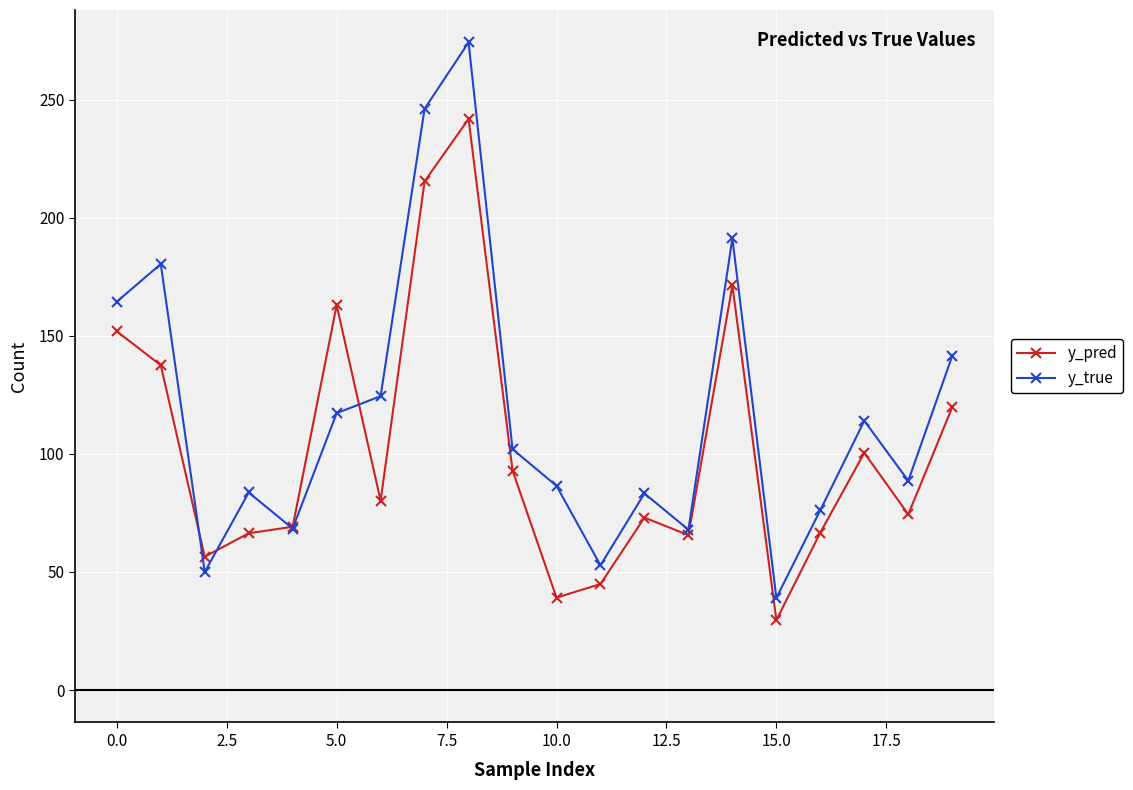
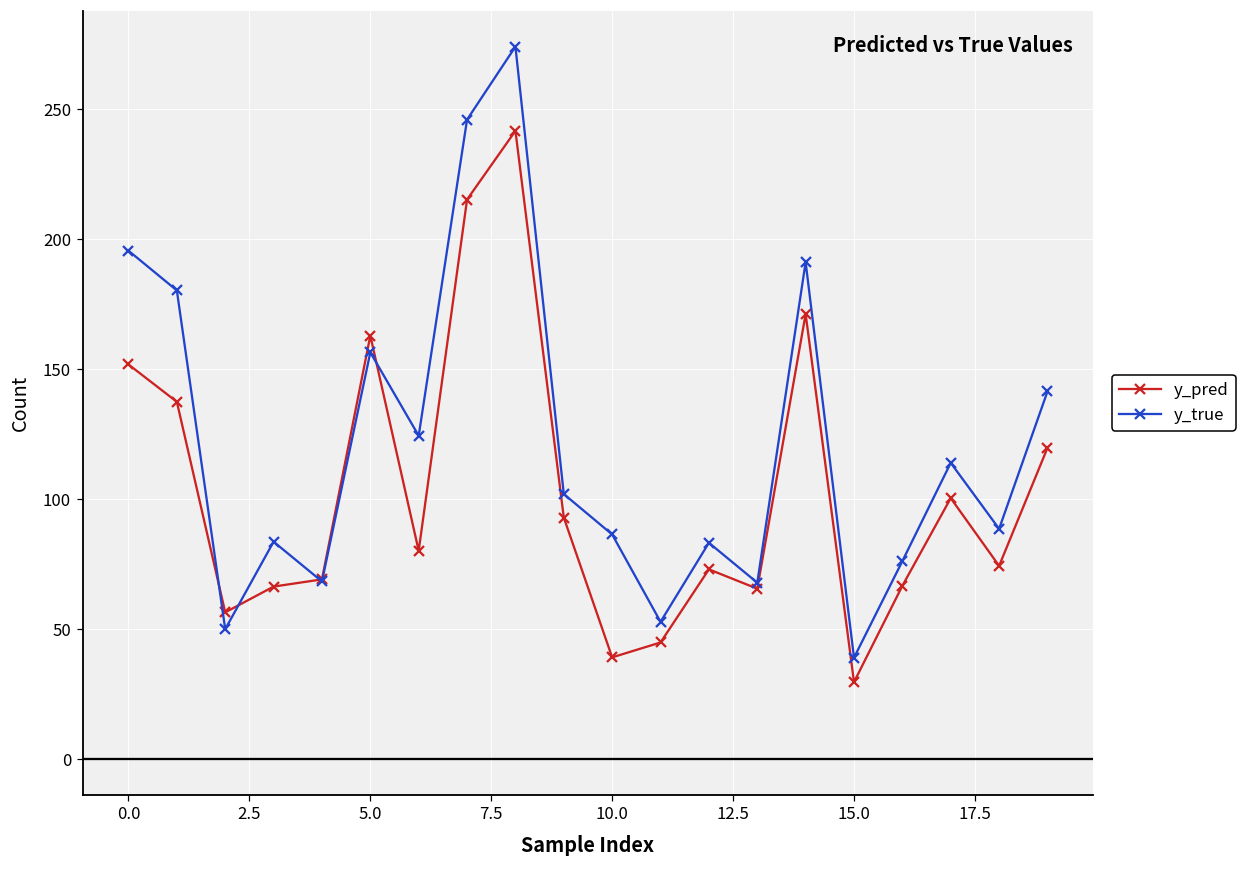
  {
    "y_pred": {
      "0.0": 152,
      "5.0": 163,
      "10.0": 39,
      "15.0": 30
    },
    "y_true": {
-     "0.0": 164,
-     "5.0": 117,
+     "0.0": 196,
+     "5.0": 157,
      "10.0": 86,
      "15.0": 39
    }
  }
